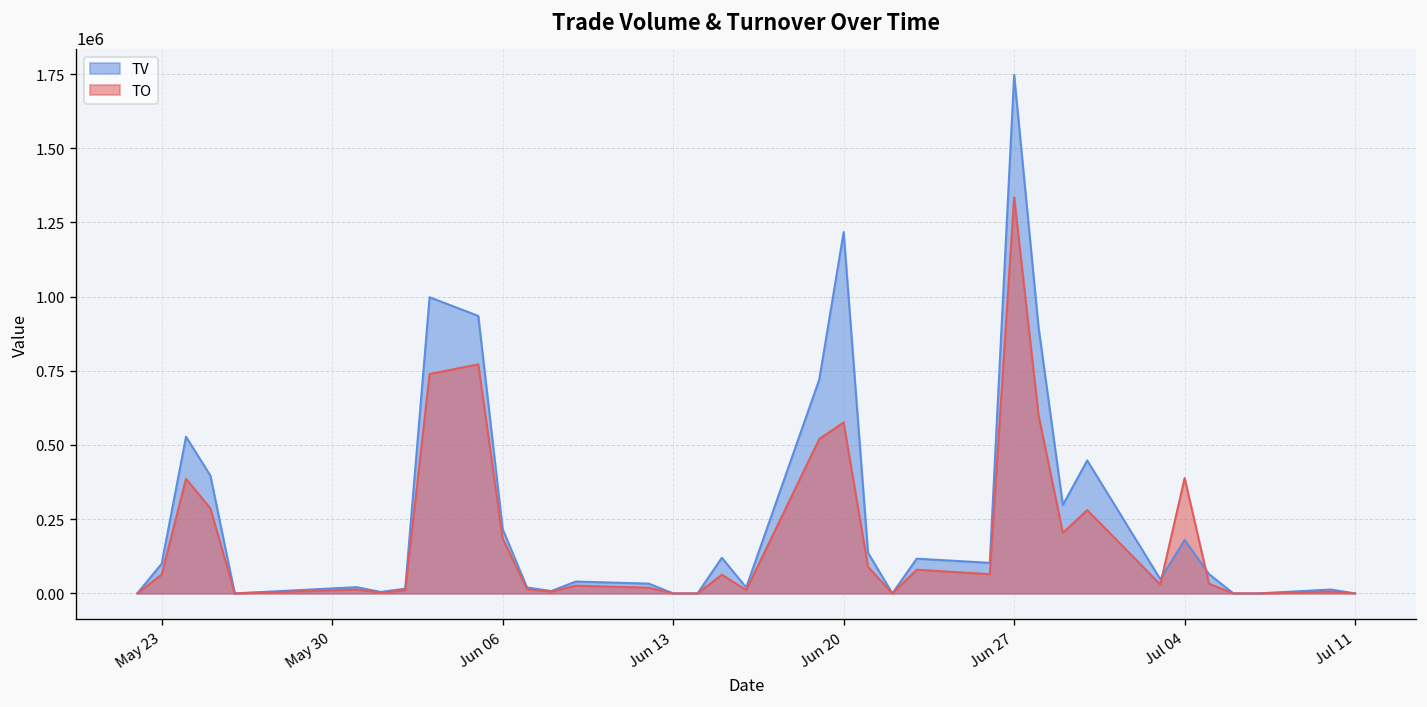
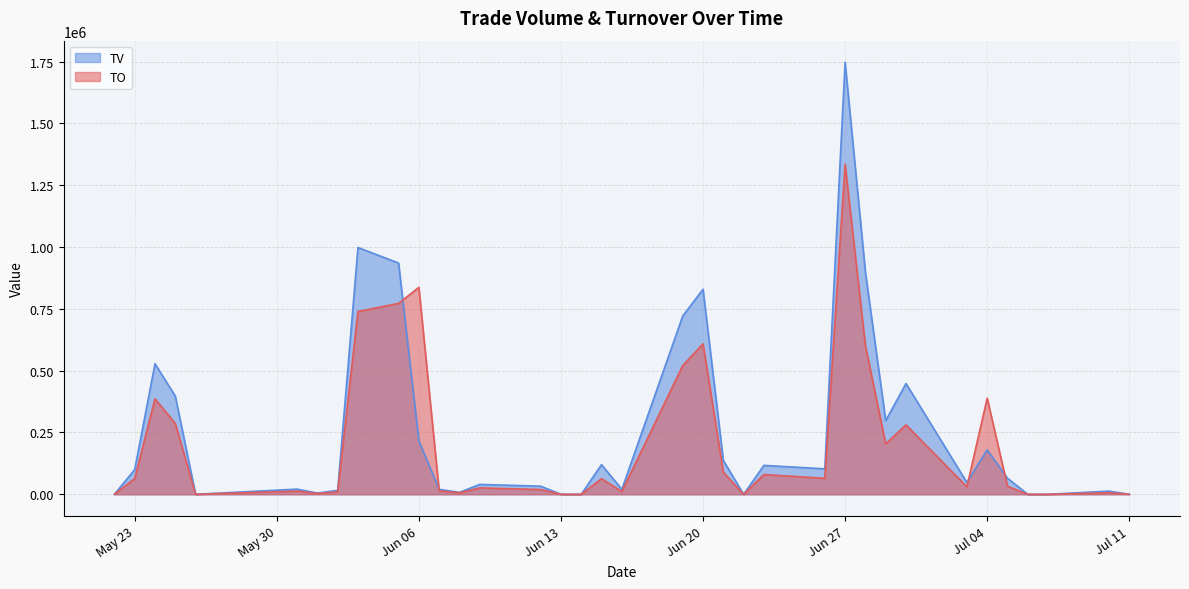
  {
    "TV": {
      "May 23": 100000,
      "Jun 06": 220000,
-     "Jun 20": 1220000,
+     "Jun 20": 830000,
      "Jun 27": 1750000,
      "Jul 04": 180000
    },
    "TO": {
      "May 23": 60000,
-     "Jun 06": 190000,
-     "Jun 20": 580000,
+     "Jun 06": 840000,
+     "Jun 20": 610000,
      "Jun 27": 1330000,
      "Jul 04": 390000
    }
  }
